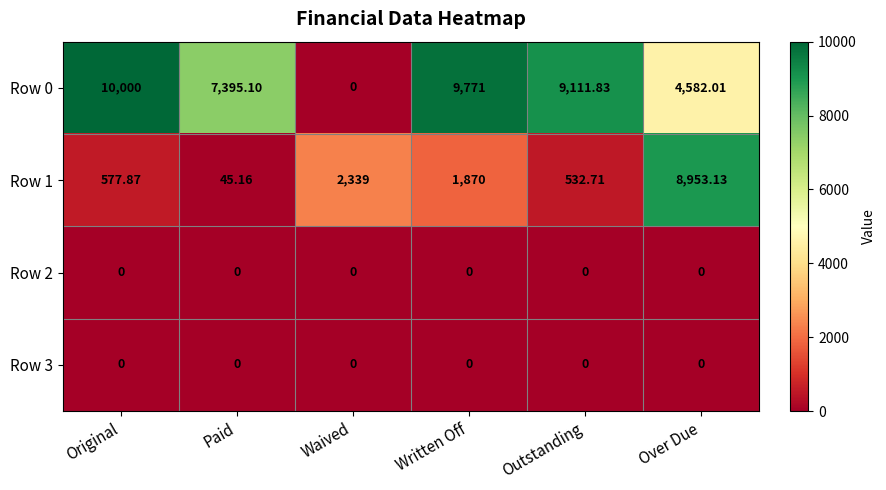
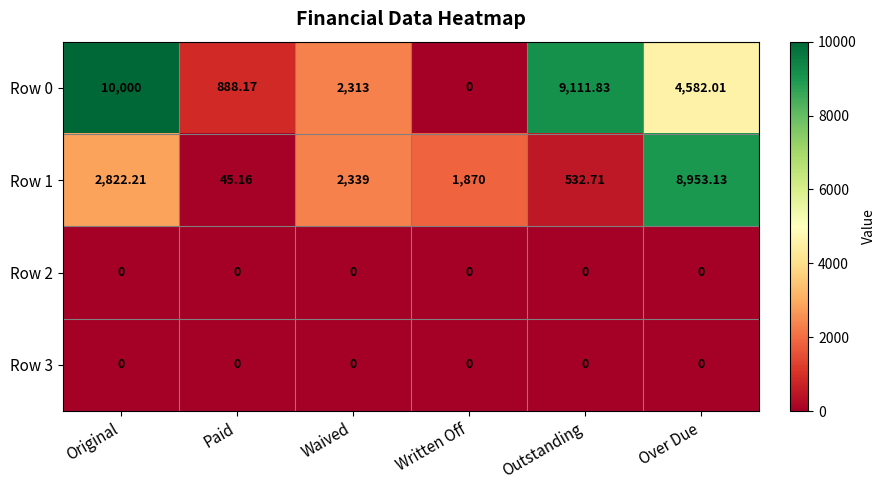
  {
    "Row 0": {
      "Original": "10,000",
-     "Paid": "7,395.10",
-     "Waived": "0",
-     "Written Off": "9,771",
+     "Paid": "888.17",
+     "Waived": "2,313",
+     "Written Off": "0",
      "Outstanding": "9,111.83",
      "Over Due": "4,582.01"
    },
    "Row 1": {
-     "Original": "577.87",
+     "Original": "2,822.21",
      "Paid": "45.16",
      "Waived": "2,339",
      "Written Off": "1,870",
      "Outstanding": "532.71",
      "Over Due": "8,953.13"
    },
    "Row 2": {
      "Original": "0",
      "Paid": "0",
      "Waived": "0",
      "Written Off": "0",
      "Outstanding": "0",
      "Over Due": "0"
    },
    "Row 3": {
      "Original": "0",
      "Paid": "0",
      "Waived": "0",
      "Written Off": "0",
      "Outstanding": "0",
      "Over Due": "0"
    }
  }
